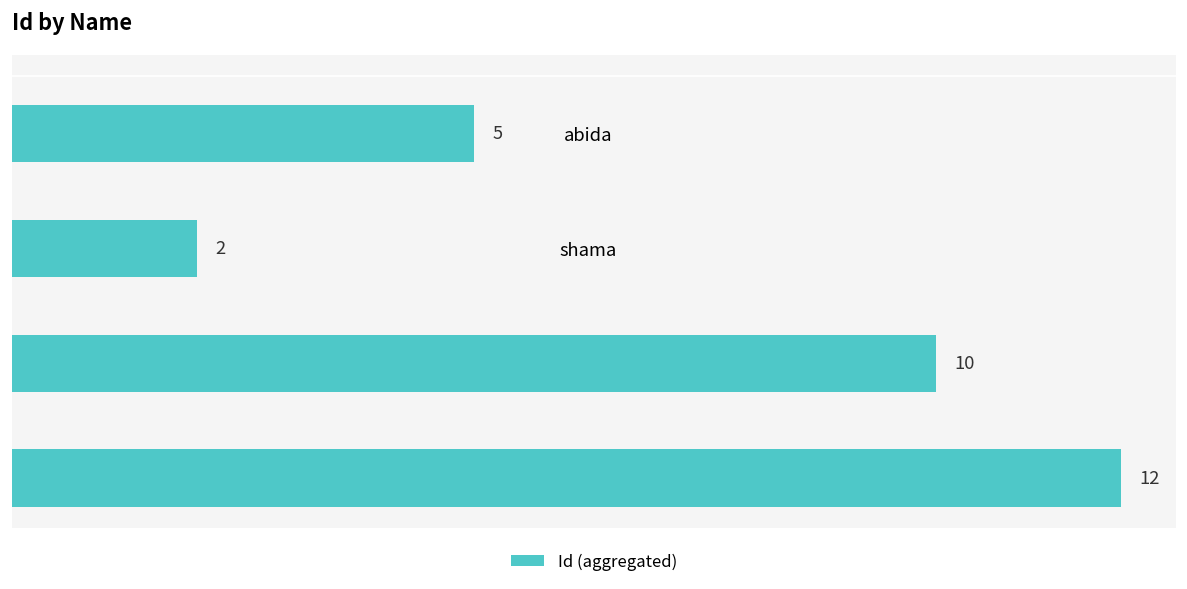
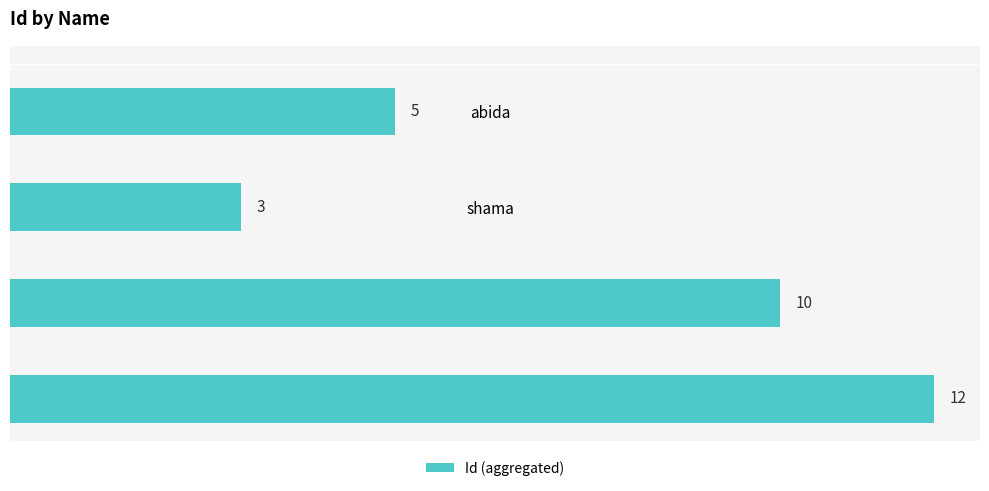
  {
    "abida": 5,
-   "shama": 2
+   "shama": 3
  }
